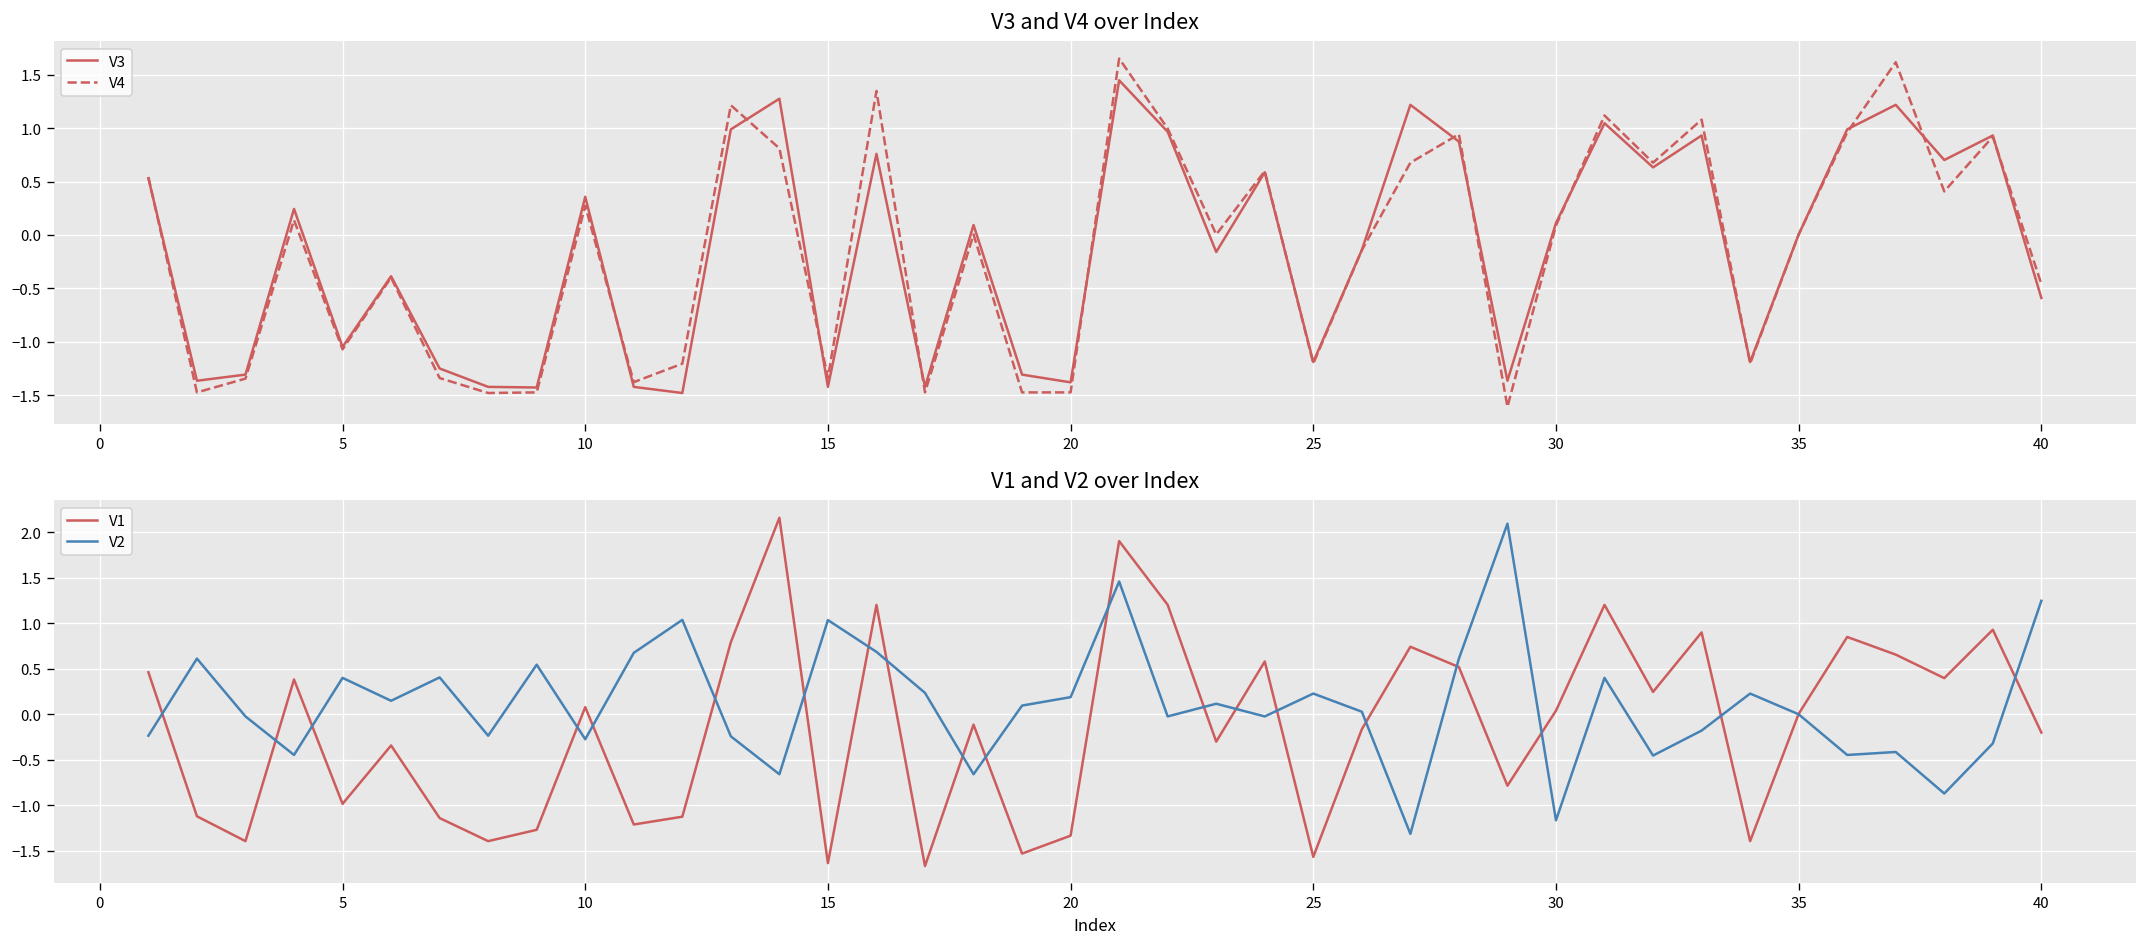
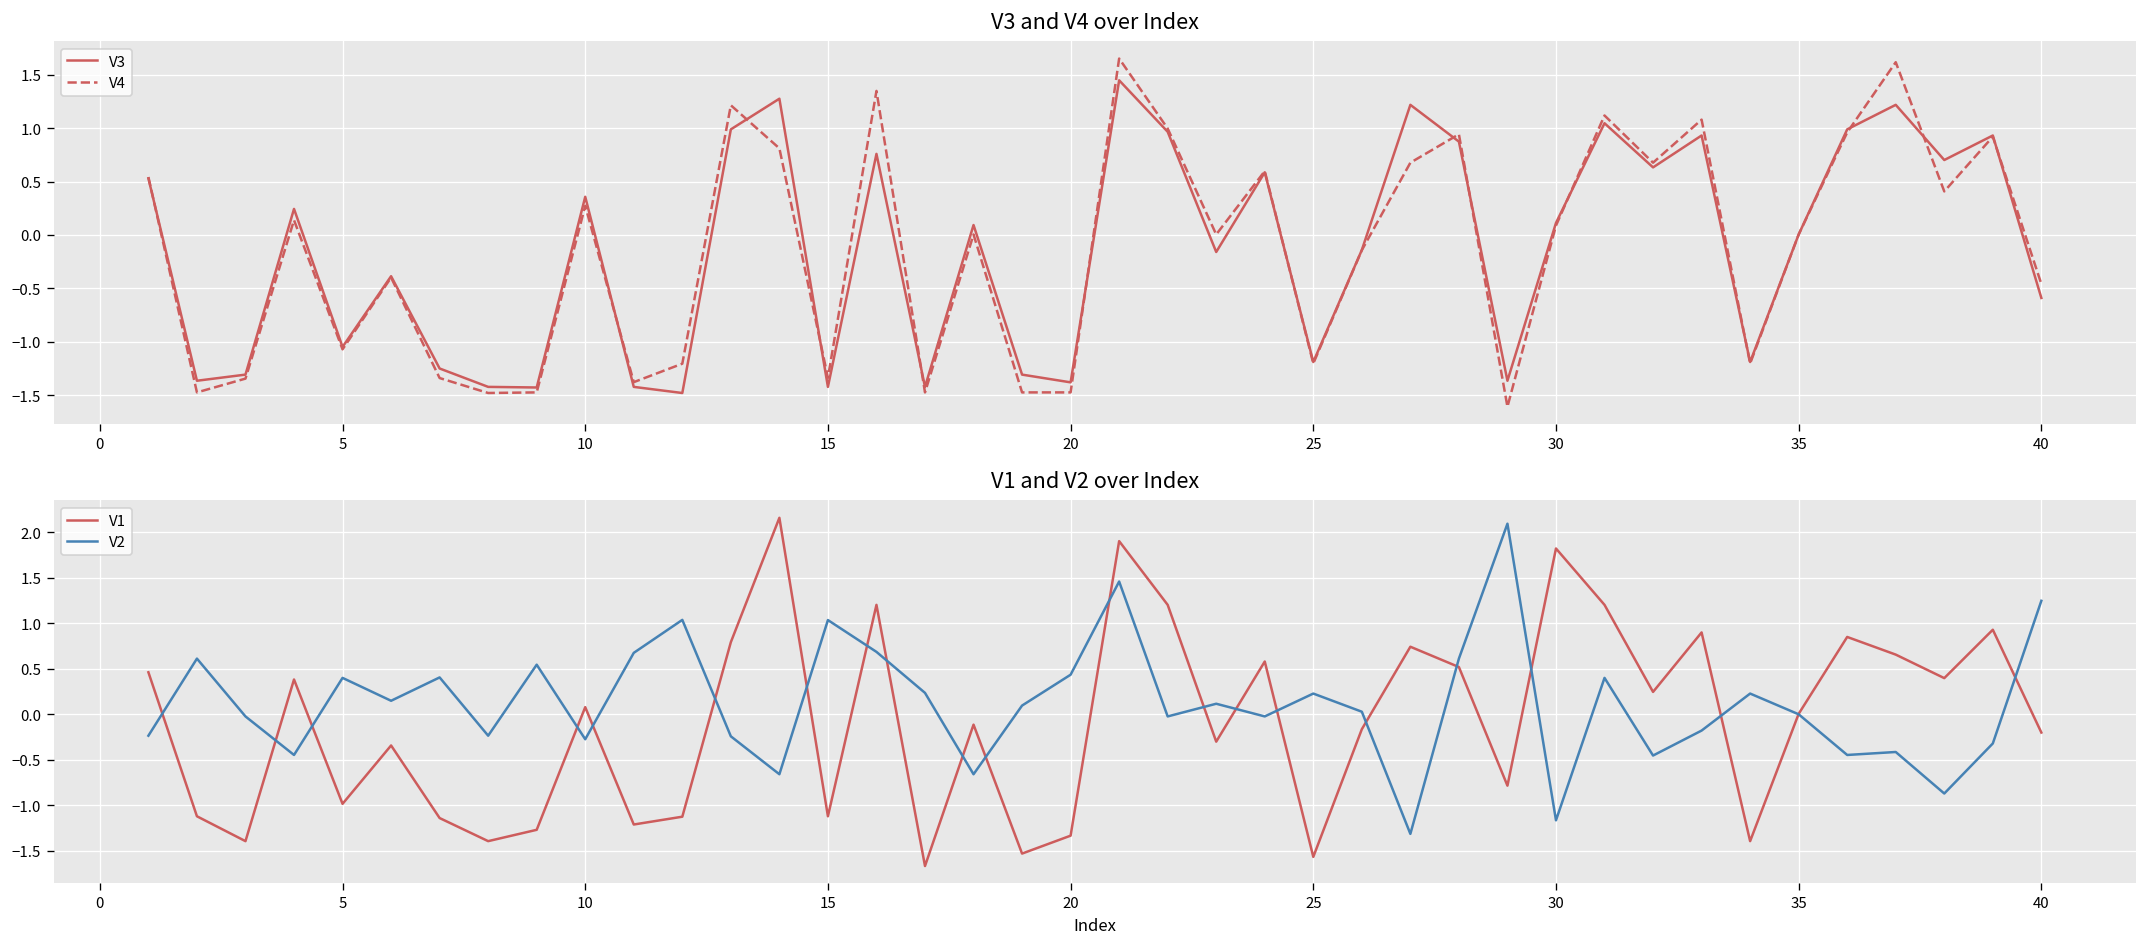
  {
    "V1 and V2 over Index": {
      "V1": {
        "5": -1.0,
        "10": 0.1,
-       "15": -1.6,
+       "15": -1.1,
        "20": -1.3,
        "25": -1.6,
-       "30": 0.0,
+       "30": 1.8,
        "40": -0.2
      },
      "V2": {
        "5": 0.4,
        "10": -0.3,
        "15": 1.0,
-       "20": 0.2,
+       "20": 0.4,
        "25": 0.2,
        "30": -1.2,
        "40": 1.2
      }
    }
  }
